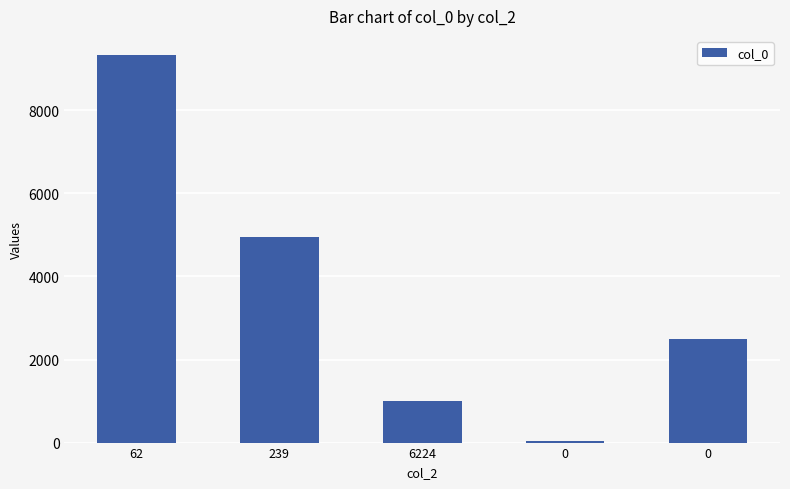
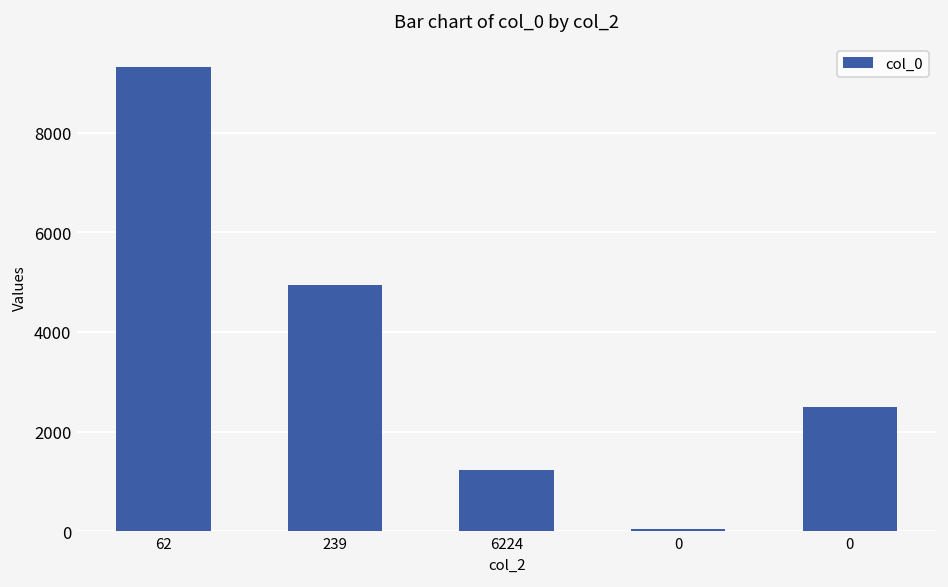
  {
    "62": 9300,
    "239": 5000,
-   "6224": 1000
+   "6224": 1200
  }
